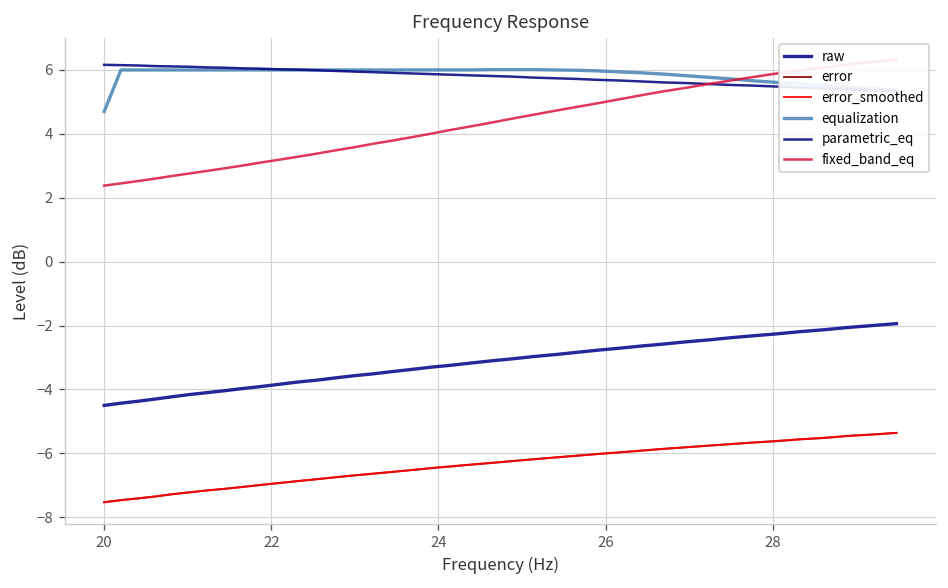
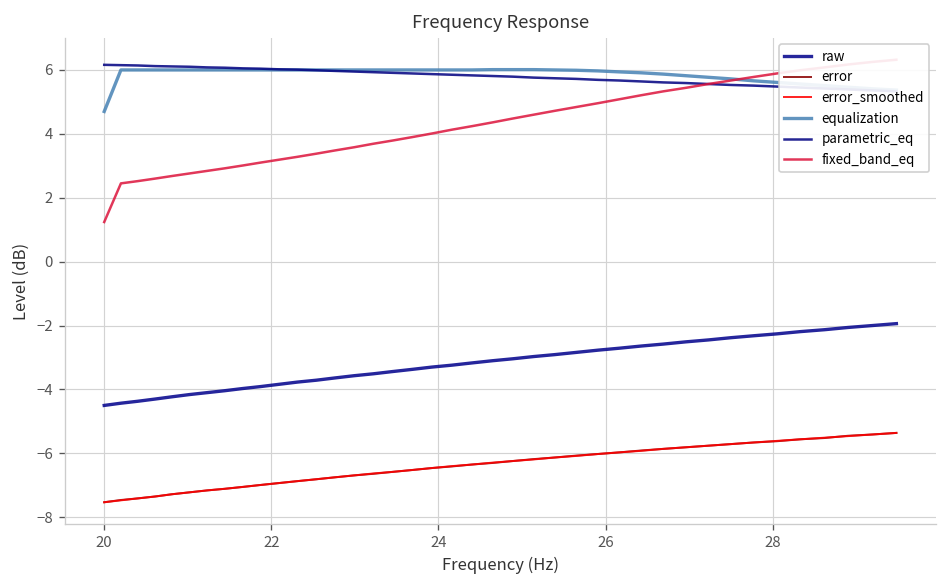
  {
    "equalization": {
      "20": 4.7
    },
    "fixed_band_eq": {
-     "20": 2.4
+     "20": 1.2
    }
  }
